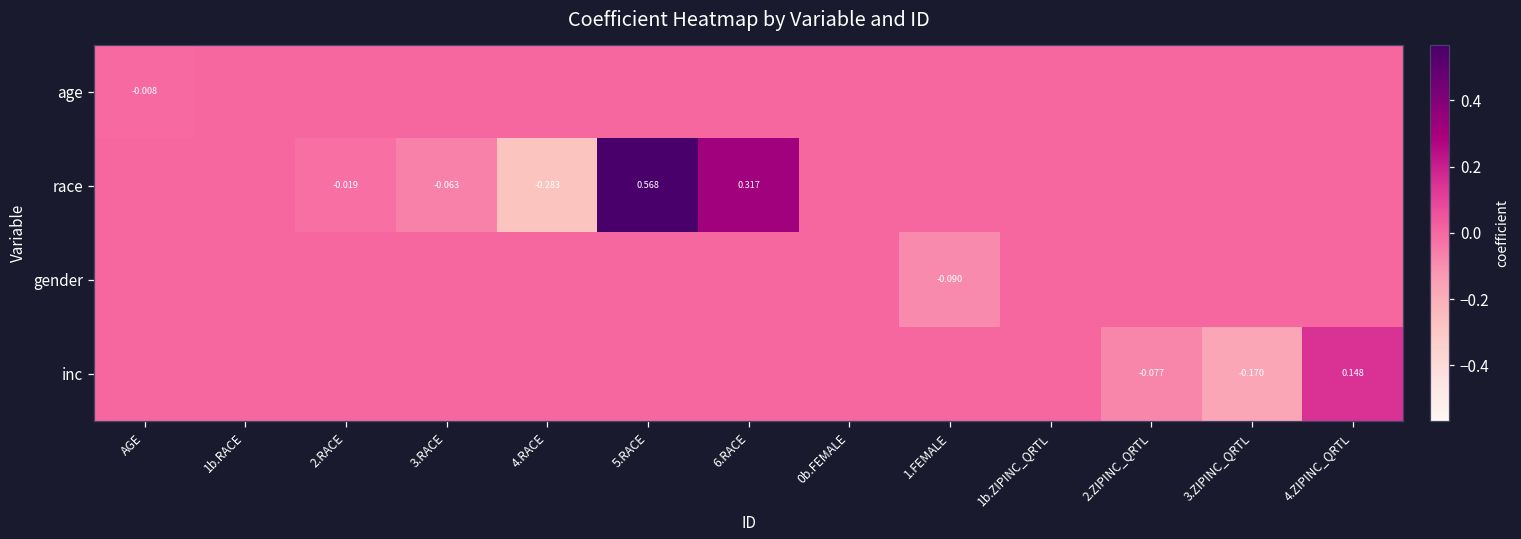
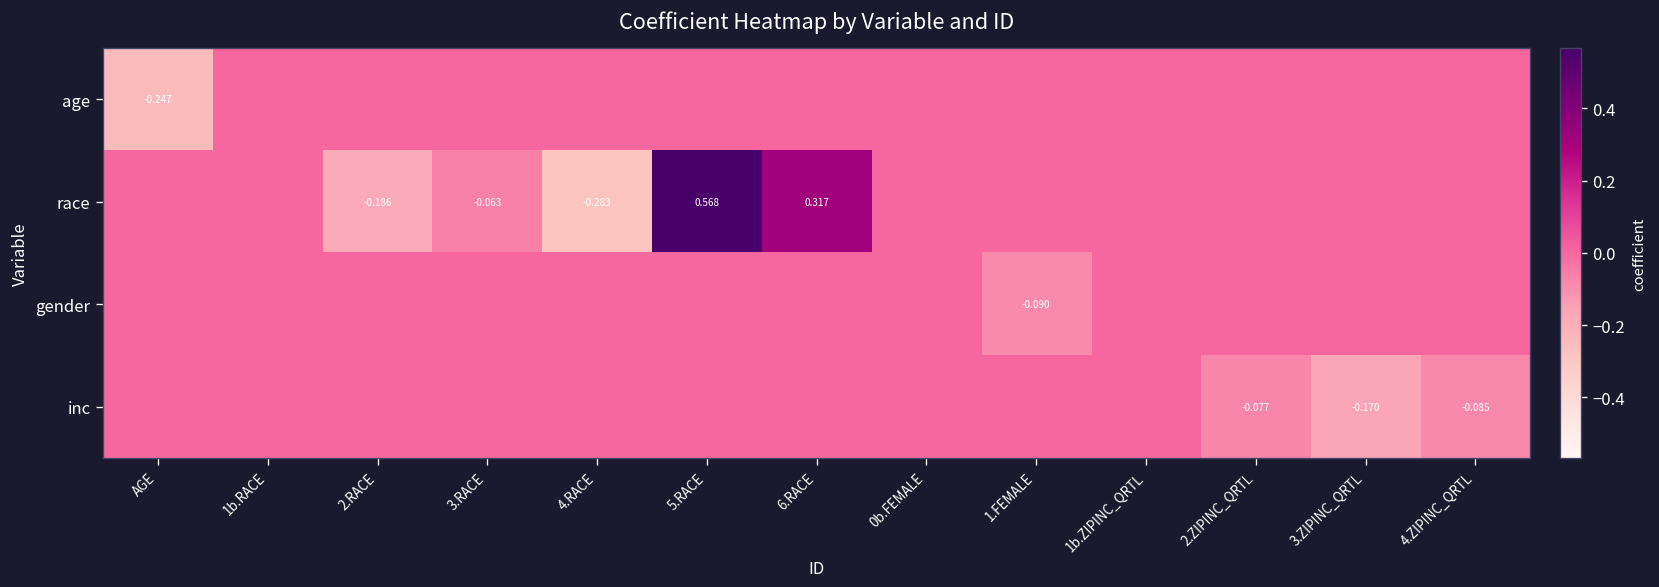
  {
    "age": {
-     "AGE": -0.008
+     "AGE": -0.247
    },
    "race": {
-     "2.RACE": -0.019
+     "2.RACE": -0.186
    },
    "inc": {
-     "4.ZIPINC_QRTL": 0.148
+     "4.ZIPINC_QRTL": -0.085
    }
  }
